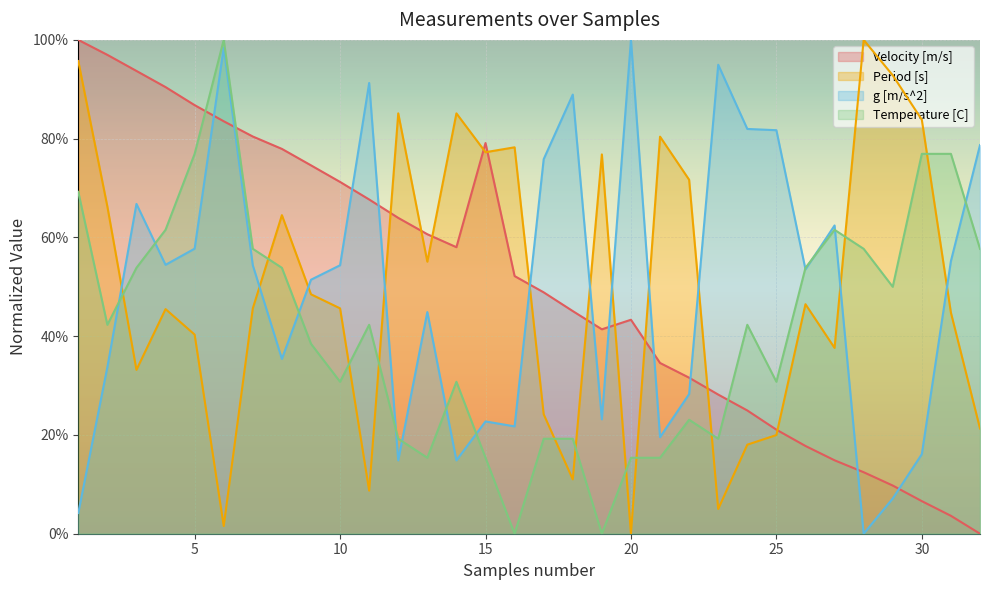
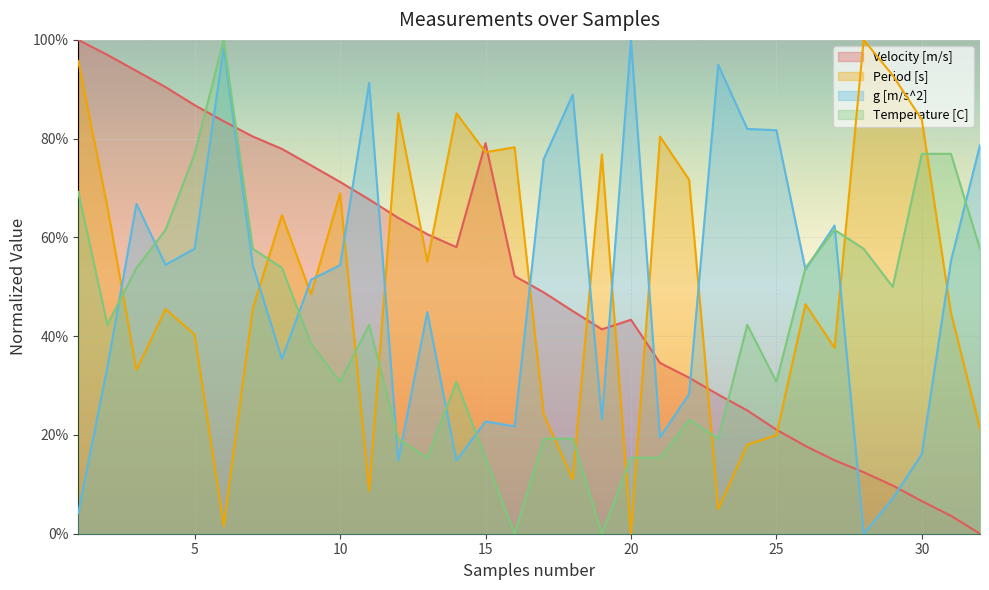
  {
    "Velocity [m/s]": {
      "5": "87%",
      "10": "71%",
      "15": "79%",
      "20": "43%",
      "25": "21%",
      "30": "7%"
    },
    "Period [s]": {
      "5": "40%",
-     "10": "46%",
+     "10": "69%",
      "15": "77%",
      "20": "0%",
      "25": "20%"
    }
  }
